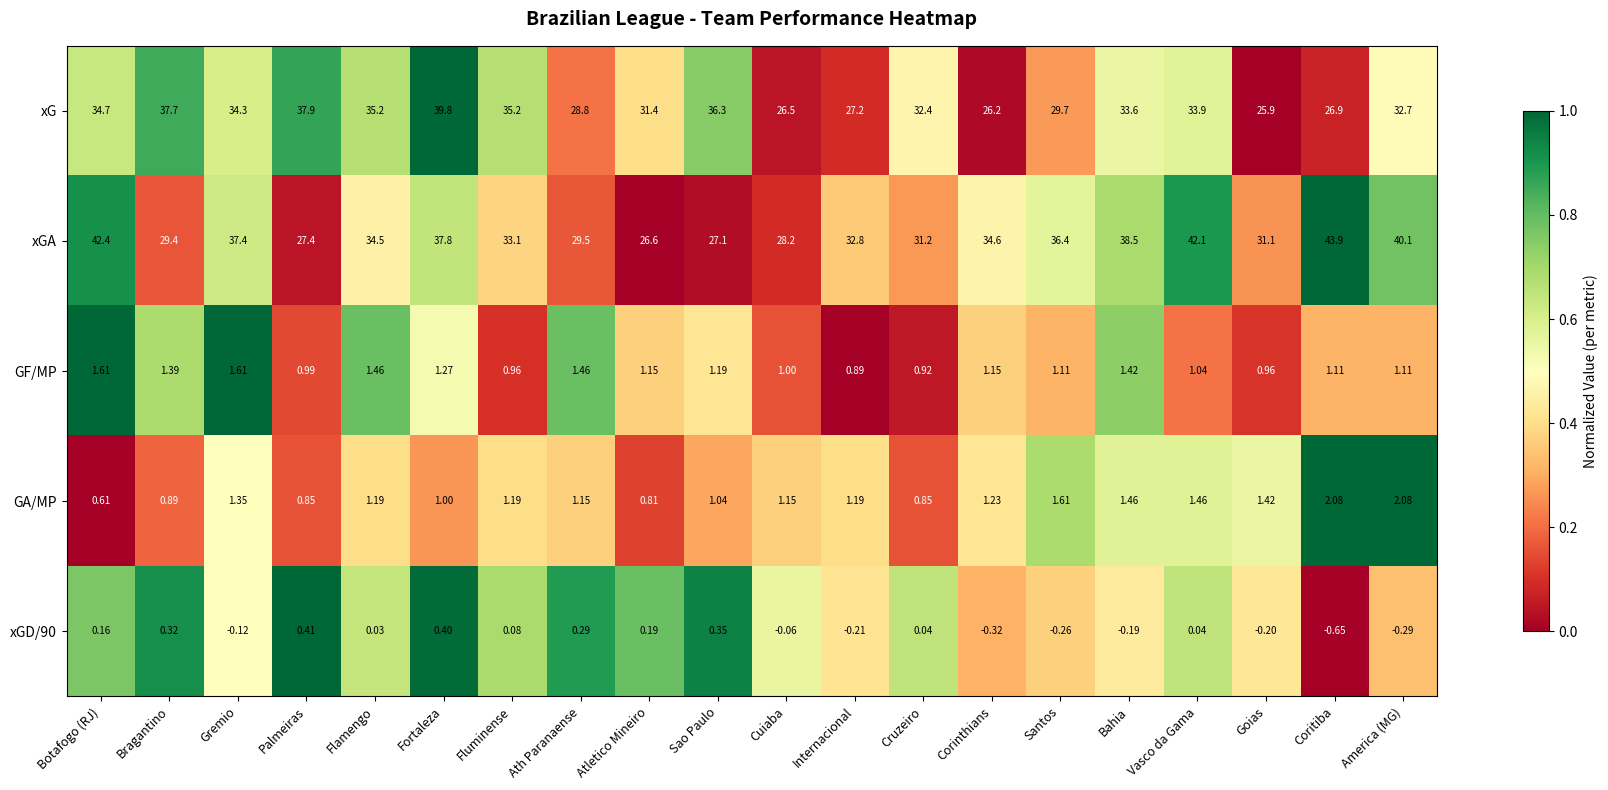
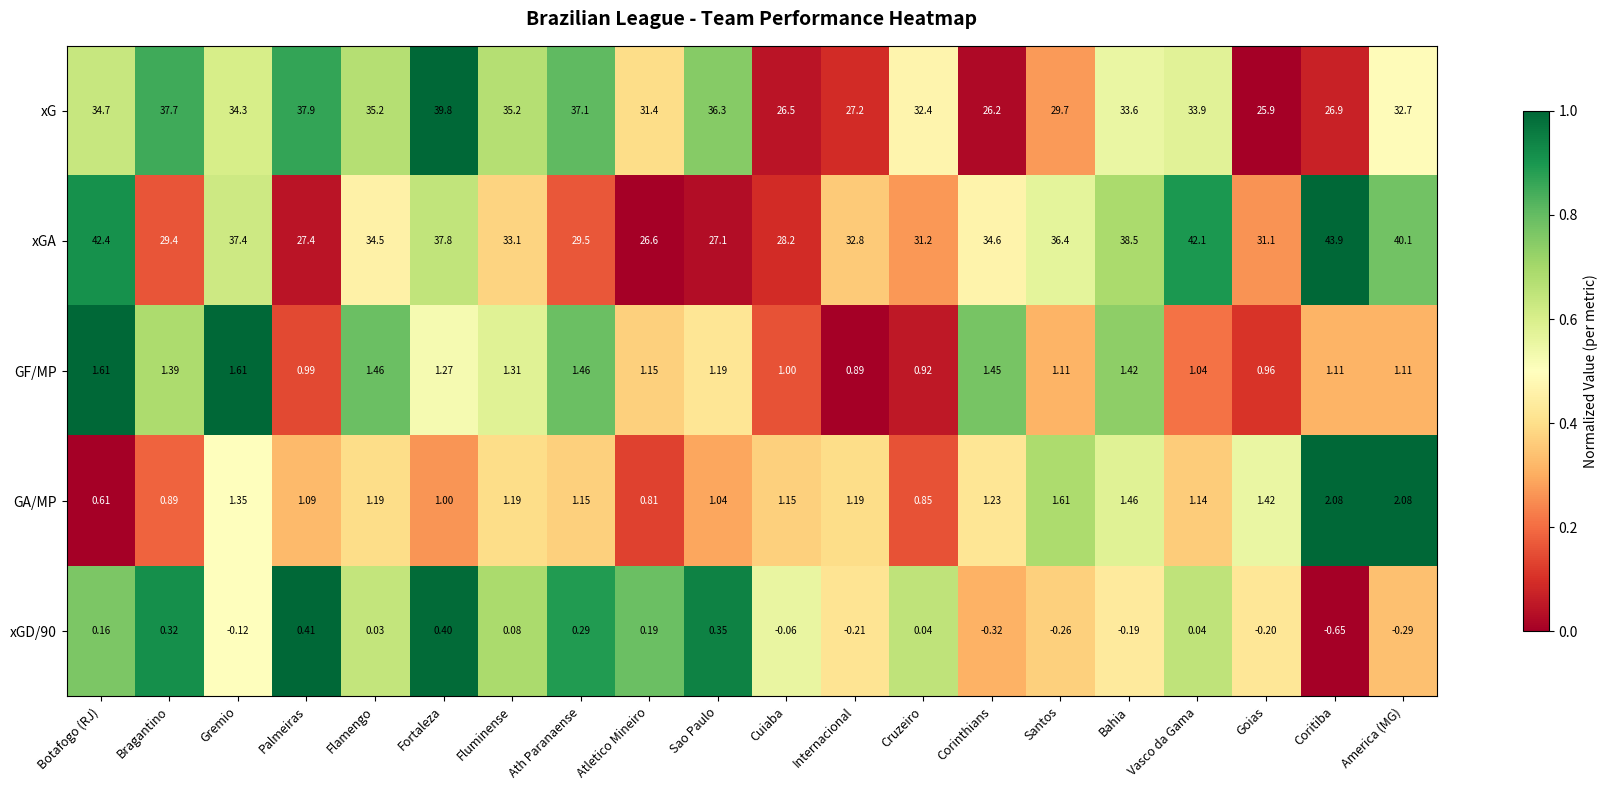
  {
    "xG": {
      "Botafogo (RJ)": 34.7,
      "Bragantino": 37.7,
      "Gremio": 34.3,
      "Palmeiras": 37.9,
      "Flamengo": 35.2,
      "Fortaleza": 39.8,
      "Fluminense": 35.2,
-     "Ath Paranaense": 28.8,
+     "Ath Paranaense": 37.1,
      "Atletico Mineiro": 31.4,
      "Sao Paulo": 36.3,
      "Cuiaba": 26.5,
      "Internacional": 27.2,
      "Cruzeiro": 32.4,
      "Corinthians": 26.2,
      "Santos": 29.7,
      "Bahia": 33.6,
      "Vasco da Gama": 33.9,
      "Goias": 25.9,
      "Coritiba": 26.9,
      "America (MG)": 32.7
    },
    "xGA": {
      "Botafogo (RJ)": 42.4,
      "Bragantino": 29.4,
      "Gremio": 37.4,
      "Palmeiras": 27.4,
      "Flamengo": 34.5,
      "Fortaleza": 37.8,
      "Fluminense": 33.1,
      "Ath Paranaense": 29.5,
      "Atletico Mineiro": 26.6,
      "Sao Paulo": 27.1,
      "Cuiaba": 28.2,
      "Internacional": 32.8,
      "Cruzeiro": 31.2,
      "Corinthians": 34.6,
      "Santos": 36.4,
      "Bahia": 38.5,
      "Vasco da Gama": 42.1,
      "Goias": 31.1,
      "Coritiba": 43.9,
      "America (MG)": 40.1
    },
    "GF/MP": {
      "Botafogo (RJ)": 1.61,
      "Bragantino": 1.39,
      "Gremio": 1.61,
      "Palmeiras": 0.99,
      "Flamengo": 1.46,
      "Fortaleza": 1.27,
-     "Fluminense": 0.96,
+     "Fluminense": 1.31,
      "Ath Paranaense": 1.46,
      "Atletico Mineiro": 1.15,
      "Sao Paulo": 1.19,
      "Cuiaba": 1.00,
      "Internacional": 0.89,
      "Cruzeiro": 0.92,
-     "Corinthians": 1.15,
+     "Corinthians": 1.45,
      "Santos": 1.11,
      "Bahia": 1.42,
      "Vasco da Gama": 1.04,
      "Goias": 0.96,
      "Coritiba": 1.11,
      "America (MG)": 1.11
    },
    "GA/MP": {
      "Botafogo (RJ)": 0.61,
      "Bragantino": 0.89,
      "Gremio": 1.35,
-     "Palmeiras": 0.85,
+     "Palmeiras": 1.09,
      "Flamengo": 1.19,
      "Fortaleza": 1.00,
      "Fluminense": 1.19,
      "Ath Paranaense": 1.15,
      "Atletico Mineiro": 0.81,
      "Sao Paulo": 1.04,
      "Cuiaba": 1.15,
      "Internacional": 1.19,
      "Cruzeiro": 0.85,
      "Corinthians": 1.23,
      "Santos": 1.61,
      "Bahia": 1.46,
-     "Vasco da Gama": 1.46,
+     "Vasco da Gama": 1.14,
      "Goias": 1.42,
      "Coritiba": 2.08,
      "America (MG)": 2.08
    },
    "xGD/90": {
      "Botafogo (RJ)": 0.16,
      "Bragantino": 0.32,
      "Gremio": -0.12,
      "Palmeiras": 0.41,
      "Flamengo": 0.03,
      "Fortaleza": 0.40,
      "Fluminense": 0.08,
      "Ath Paranaense": 0.29,
      "Atletico Mineiro": 0.19,
      "Sao Paulo": 0.35,
      "Cuiaba": -0.06,
      "Internacional": -0.21,
      "Cruzeiro": 0.04,
      "Corinthians": -0.32,
      "Santos": -0.26,
      "Bahia": -0.19,
      "Vasco da Gama": 0.04,
      "Goias": -0.20,
      "Coritiba": -0.65,
      "America (MG)": -0.29
    }
  }
